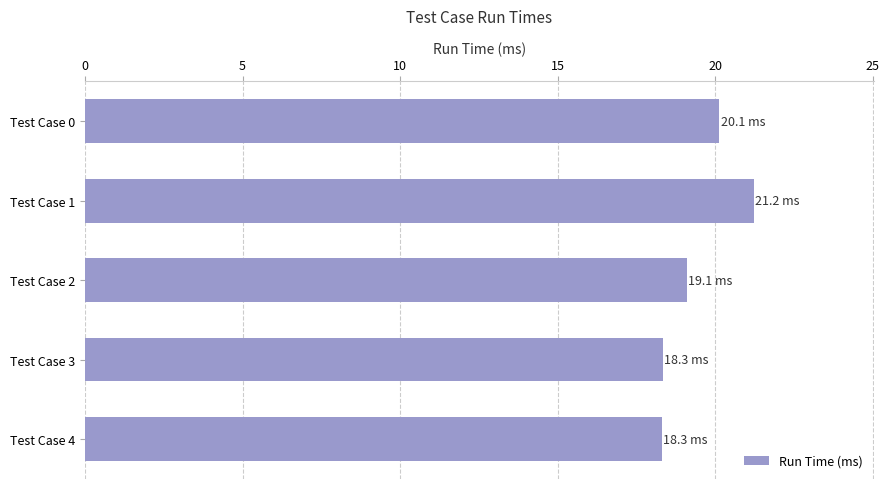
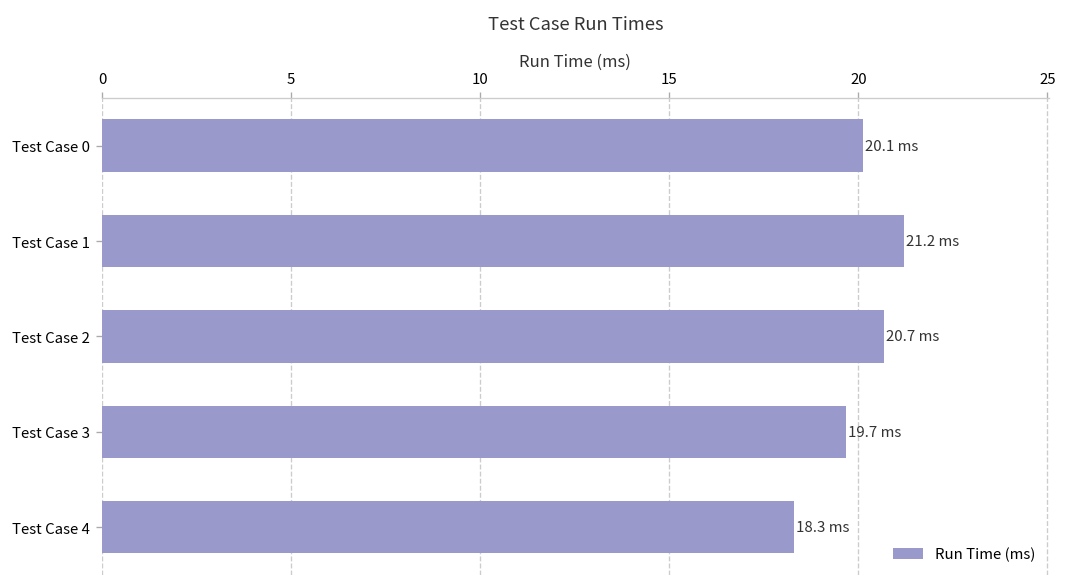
  {
    "Test Case 0": 20.1,
    "Test Case 1": 21.2,
-   "Test Case 2": 19.1,
-   "Test Case 3": 18.3,
+   "Test Case 2": 20.7,
+   "Test Case 3": 19.7,
    "Test Case 4": 18.3
  }
